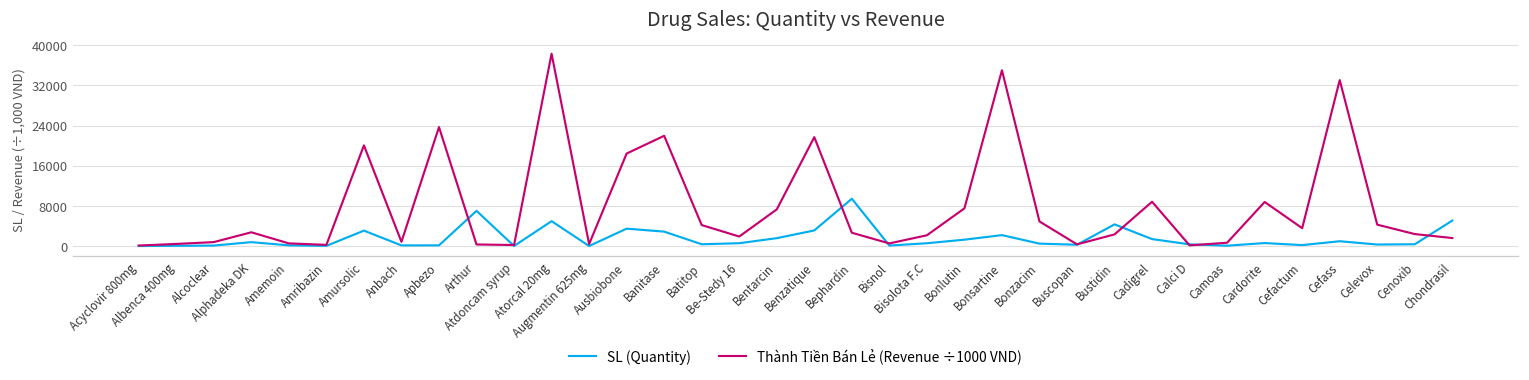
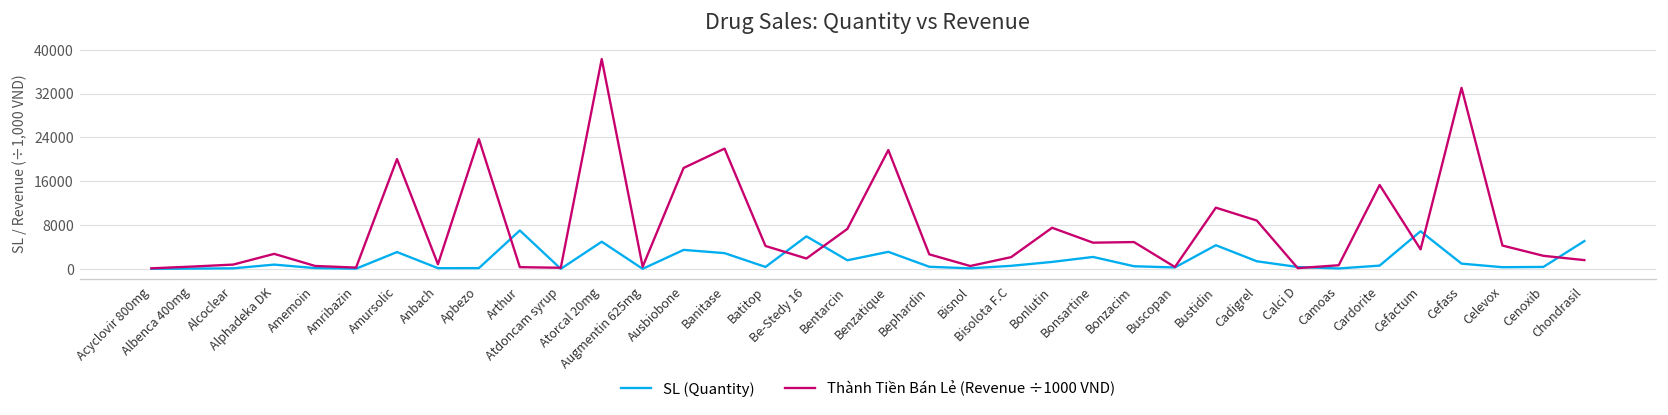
  {
    "SL (Quantity)": {
      "Alcoclear": 0,
      "Alphadeka DK": 1000,
      "Amursolic": 3000,
      "Anbach": 0,
      "Apbezo": 0,
      "Arthur": 7000,
      "Atorcal 20mg": 5000,
      "Ausbiobone": 3000,
      "Banitase": 3000,
      "Batitop": 0,
-     "Be-Stedy 16": 1000,
+     "Be-Stedy 16": 6000,
      "Bentarcin": 2000,
      "Benzatique": 3000,
-     "Bephardin": 9000,
+     "Bephardin": 0,
      "Bisolota F.C": 1000,
      "Bonlutin": 1000,
      "Bonsartine": 2000,
      "Bonzacim": 1000,
      "Bustidin": 4000,
      "Cadigrel": 1000,
      "Camoas": 0,
      "Cardorite": 1000,
-     "Cefactum": 0,
+     "Cefactum": 7000,
      "Cefass": 1000,
      "Celevox": 0,
      "Cenoxib": 0,
      "Chondrasil": 5000
    },
    "Thành Tiền Bán Lẻ (Revenue ÷1000 VND)": {
      "Alcoclear": 1000,
      "Alphadeka DK": 3000,
      "Amursolic": 20000,
      "Anbach": 1000,
      "Apbezo": 24000,
      "Arthur": 0,
      "Atorcal 20mg": 38000,
      "Ausbiobone": 18000,
      "Banitase": 22000,
      "Batitop": 4000,
      "Be-Stedy 16": 2000,
      "Bentarcin": 7000,
      "Benzatique": 22000,
      "Bephardin": 3000,
      "Bisolota F.C": 2000,
      "Bonlutin": 8000,
-     "Bonsartine": 35000,
+     "Bonsartine": 5000,
      "Bonzacim": 5000,
-     "Bustidin": 2000,
+     "Bustidin": 11000,
      "Cadigrel": 9000,
      "Camoas": 1000,
-     "Cardorite": 9000,
+     "Cardorite": 15000,
      "Cefactum": 4000,
      "Cefass": 33000,
      "Celevox": 4000,
      "Cenoxib": 2000,
      "Chondrasil": 2000
    }
  }
